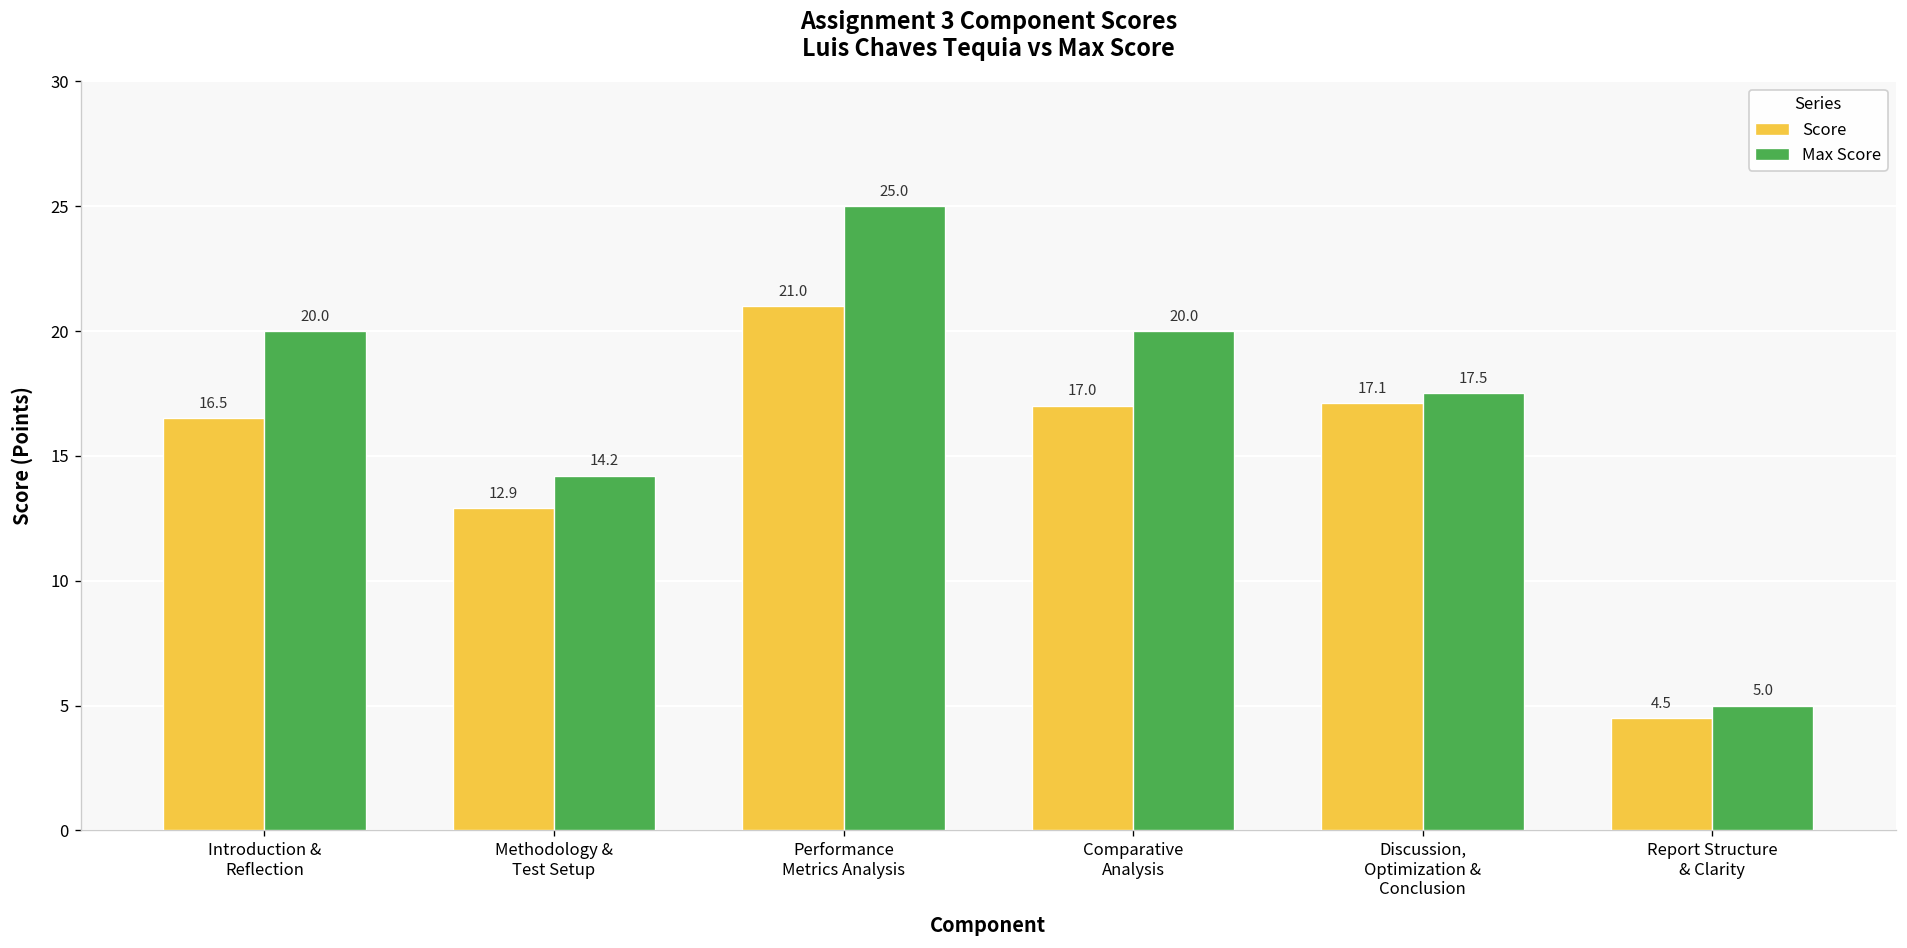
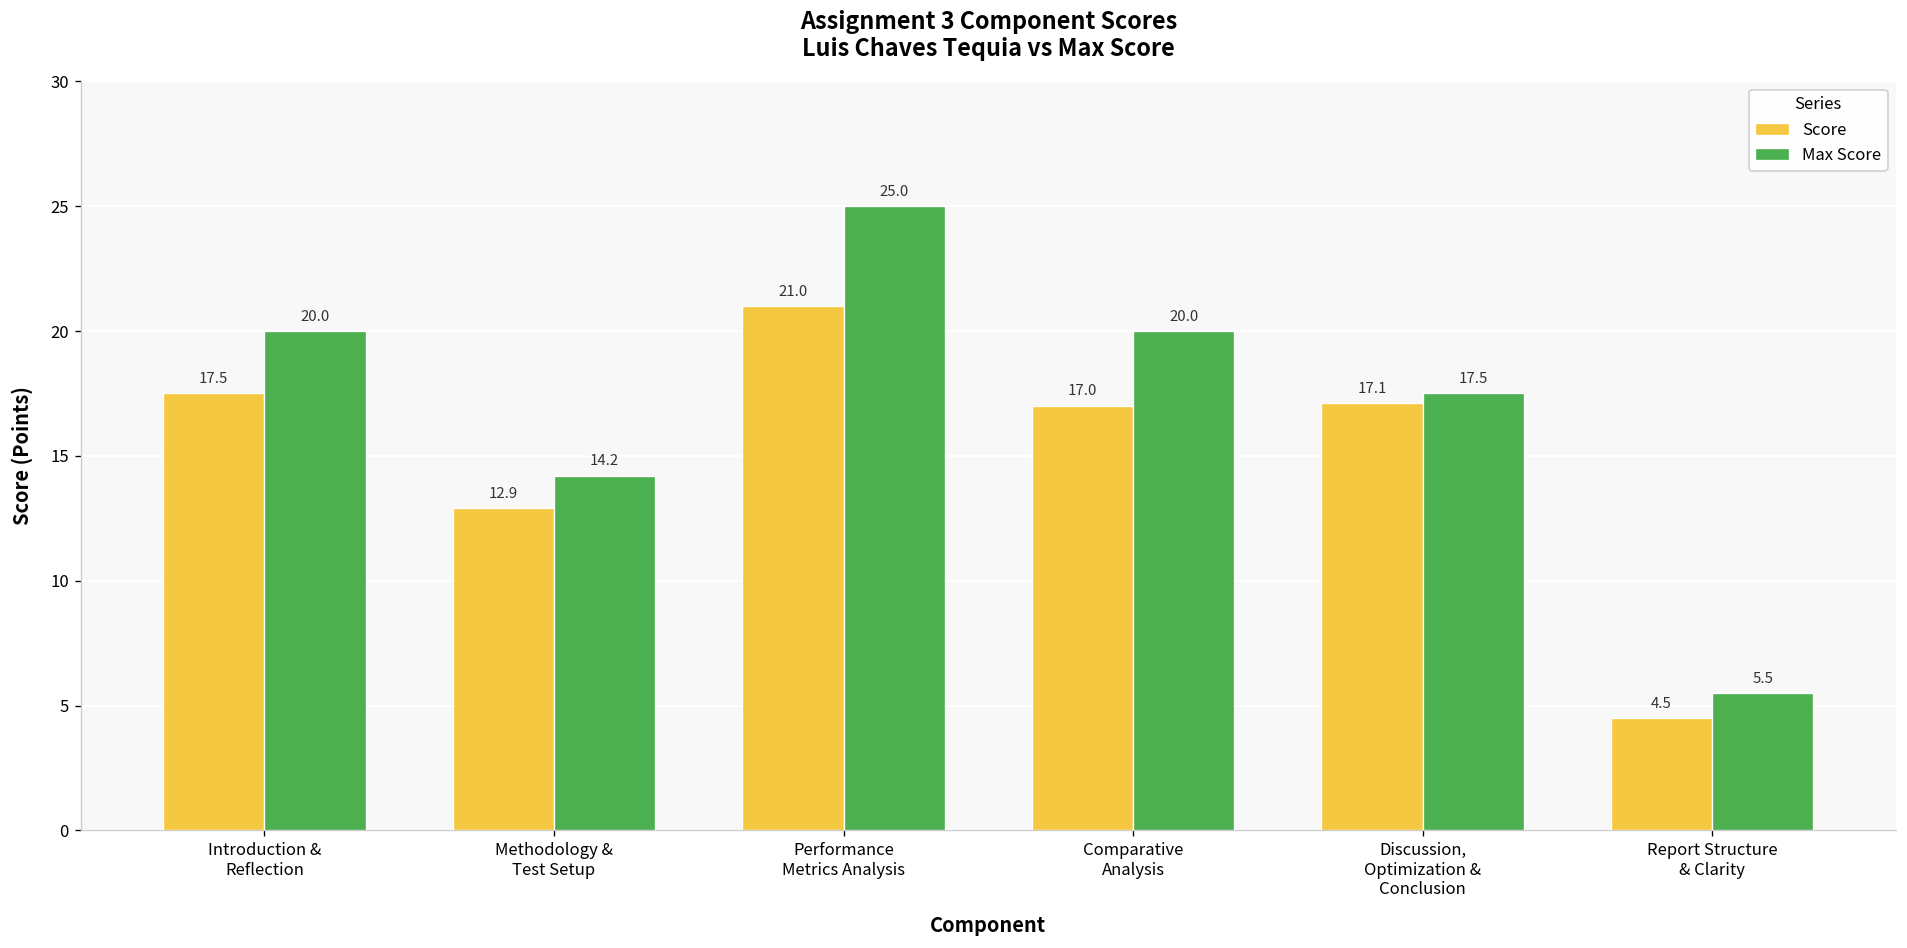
  {
    "Score": {
-     "Introduction & Reflection": 16.5,
+     "Introduction & Reflection": 17.5,
      "Methodology & Test Setup": 12.9,
      "Performance Metrics Analysis": 21.0,
      "Comparative Analysis": 17.0,
      "Discussion, Optimization & Conclusion": 17.1,
      "Report Structure & Clarity": 4.5
    },
    "Max Score": {
      "Introduction & Reflection": 20.0,
      "Methodology & Test Setup": 14.2,
      "Performance Metrics Analysis": 25.0,
      "Comparative Analysis": 20.0,
      "Discussion, Optimization & Conclusion": 17.5,
-     "Report Structure & Clarity": 5.0
+     "Report Structure & Clarity": 5.5
    }
  }
